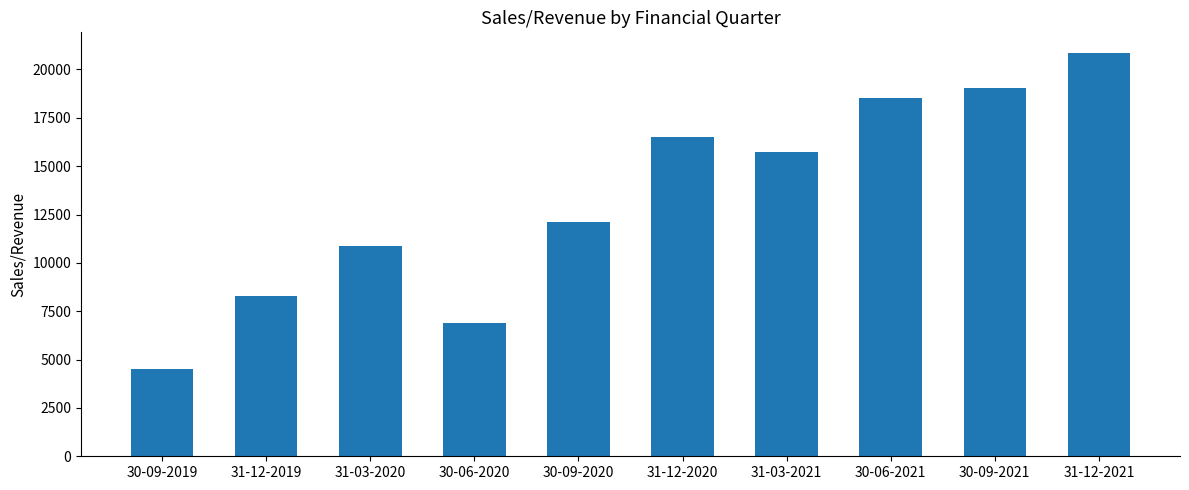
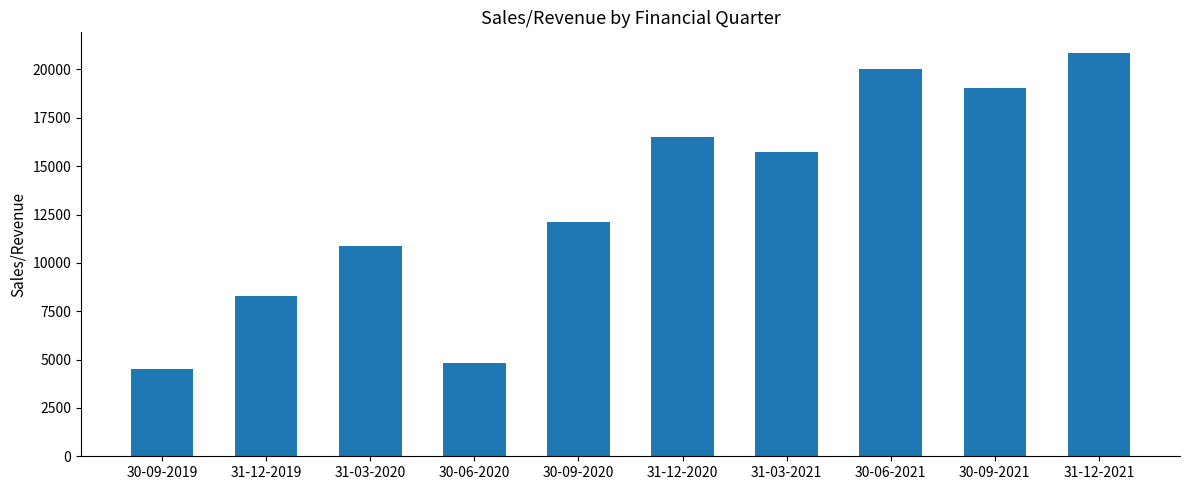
  {
    "30-09-2019": 4500,
    "31-12-2019": 8300,
    "31-03-2020": 10900,
-   "30-06-2020": 6900,
+   "30-06-2020": 4800,
    "30-09-2020": 12100,
    "31-12-2020": 16500,
    "31-03-2021": 15700,
-   "30-06-2021": 18500,
+   "30-06-2021": 20000,
    "30-09-2021": 19100,
    "31-12-2021": 20900
  }
